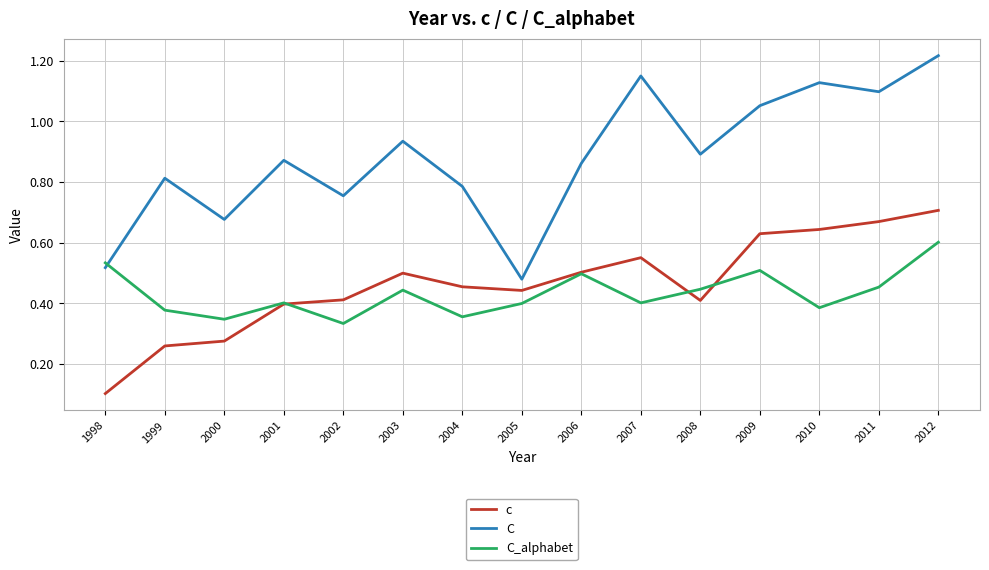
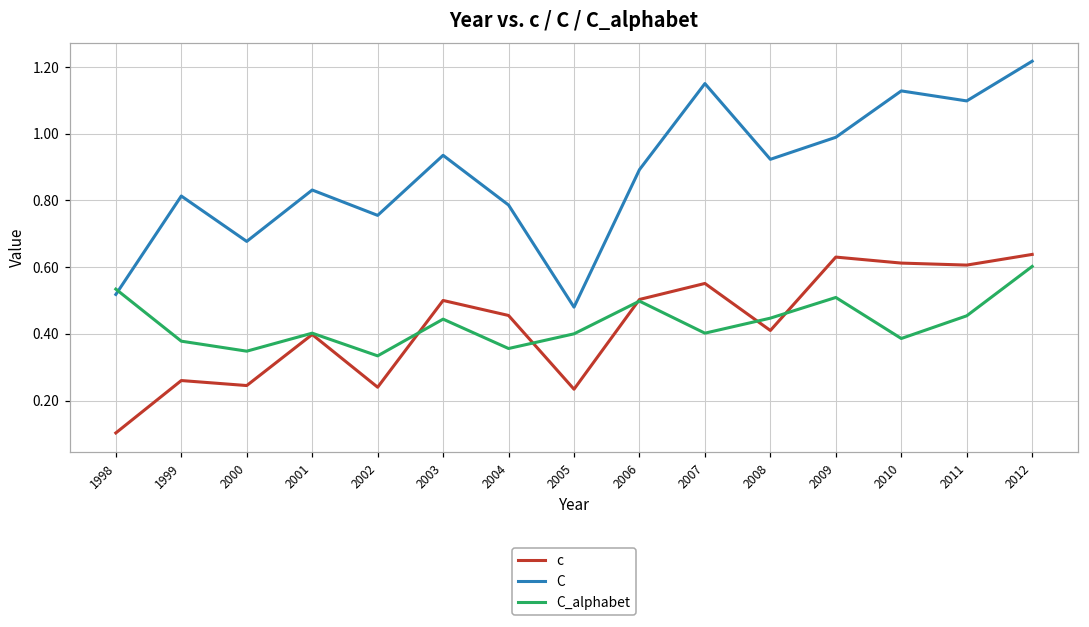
  {
    "c": {
      "1998": 0.10,
      "1999": 0.26,
-     "2000": 0.28,
-     "2002": 0.41,
+     "2000": 0.25,
+     "2002": 0.24,
      "2003": 0.50,
      "2004": 0.46,
-     "2005": 0.44,
+     "2005": 0.23,
      "2007": 0.55,
      "2008": 0.41,
      "2009": 0.63,
-     "2010": 0.64,
-     "2011": 0.67,
-     "2012": 0.71
+     "2010": 0.61,
+     "2011": 0.61,
+     "2012": 0.64
    },
    "C": {
      "1998": 0.52,
      "1999": 0.81,
      "2000": 0.68,
-     "2001": 0.87,
+     "2001": 0.83,
      "2002": 0.76,
      "2003": 0.94,
      "2004": 0.79,
      "2005": 0.48,
-     "2006": 0.86,
+     "2006": 0.89,
      "2007": 1.15,
-     "2008": 0.89,
-     "2009": 1.05,
+     "2008": 0.92,
+     "2009": 0.99,
      "2010": 1.13,
      "2011": 1.10,
      "2012": 1.22
    },
    "C_alphabet": {
      "1998": 0.53,
      "1999": 0.38,
      "2000": 0.35,
      "2002": 0.33,
      "2003": 0.44,
      "2004": 0.36,
      "2005": 0.40,
      "2007": 0.40,
      "2008": 0.45,
      "2009": 0.51,
      "2010": 0.39,
      "2011": 0.45,
      "2012": 0.60
    }
  }
